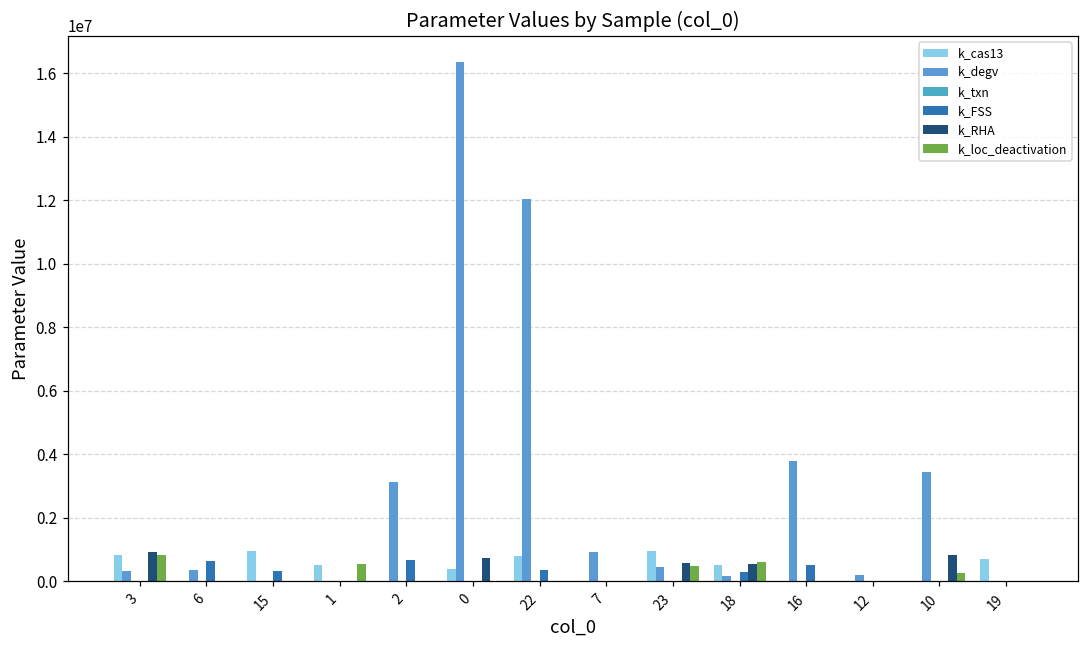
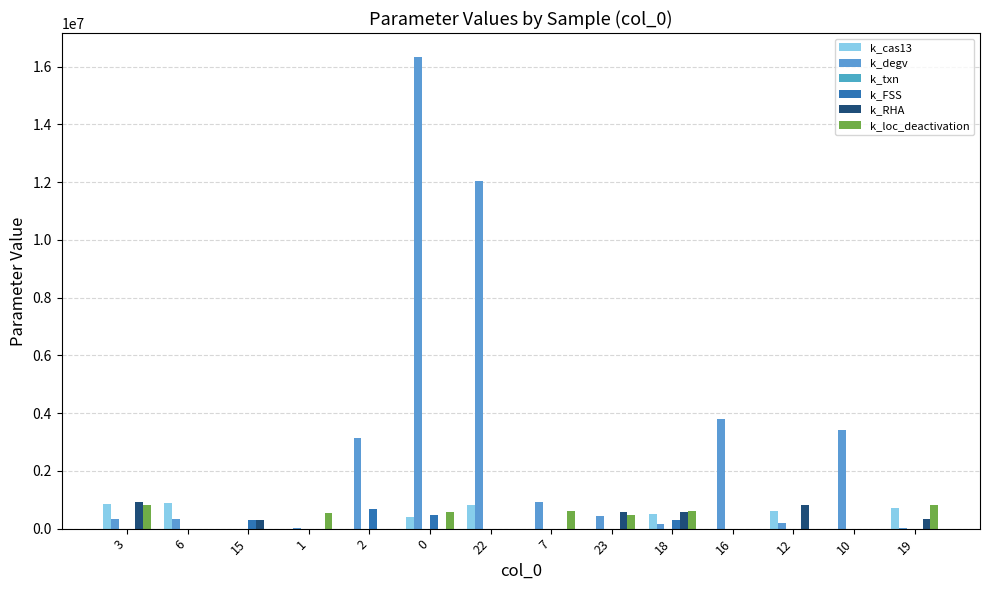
  {
    "k_cas13": {
      "3": 800000,
-     "6": 0,
-     "15": 1000000,
-     "1": 500000,
+     "6": 900000,
+     "15": 0,
+     "1": 0,
      "0": 400000,
      "22": 800000,
-     "23": 1000000,
+     "23": 0,
      "18": 500000,
-     "12": 0,
+     "12": 600000,
      "19": 700000
    },
    "k_FSS": {
-     "6": 600000,
+     "6": 0,
      "15": 300000,
      "2": 700000,
-     "0": 0,
-     "22": 400000,
+     "0": 500000,
+     "22": 0,
      "18": 300000,
-     "16": 500000
+     "16": 0
    },
    "k_RHA": {
      "3": 900000,
-     "15": 0,
-     "0": 700000,
+     "15": 300000,
+     "0": 0,
      "23": 600000,
      "18": 600000,
-     "12": 0,
-     "10": 800000,
-     "19": 0
+     "12": 800000,
+     "10": 0,
+     "19": 300000
    },
    "k_loc_deactivation": {
      "3": 800000,
      "1": 500000,
-     "0": 0,
-     "7": 0,
+     "0": 600000,
+     "7": 600000,
      "23": 500000,
      "18": 600000,
-     "10": 300000,
-     "19": 0
+     "10": 0,
+     "19": 800000
    }
  }
